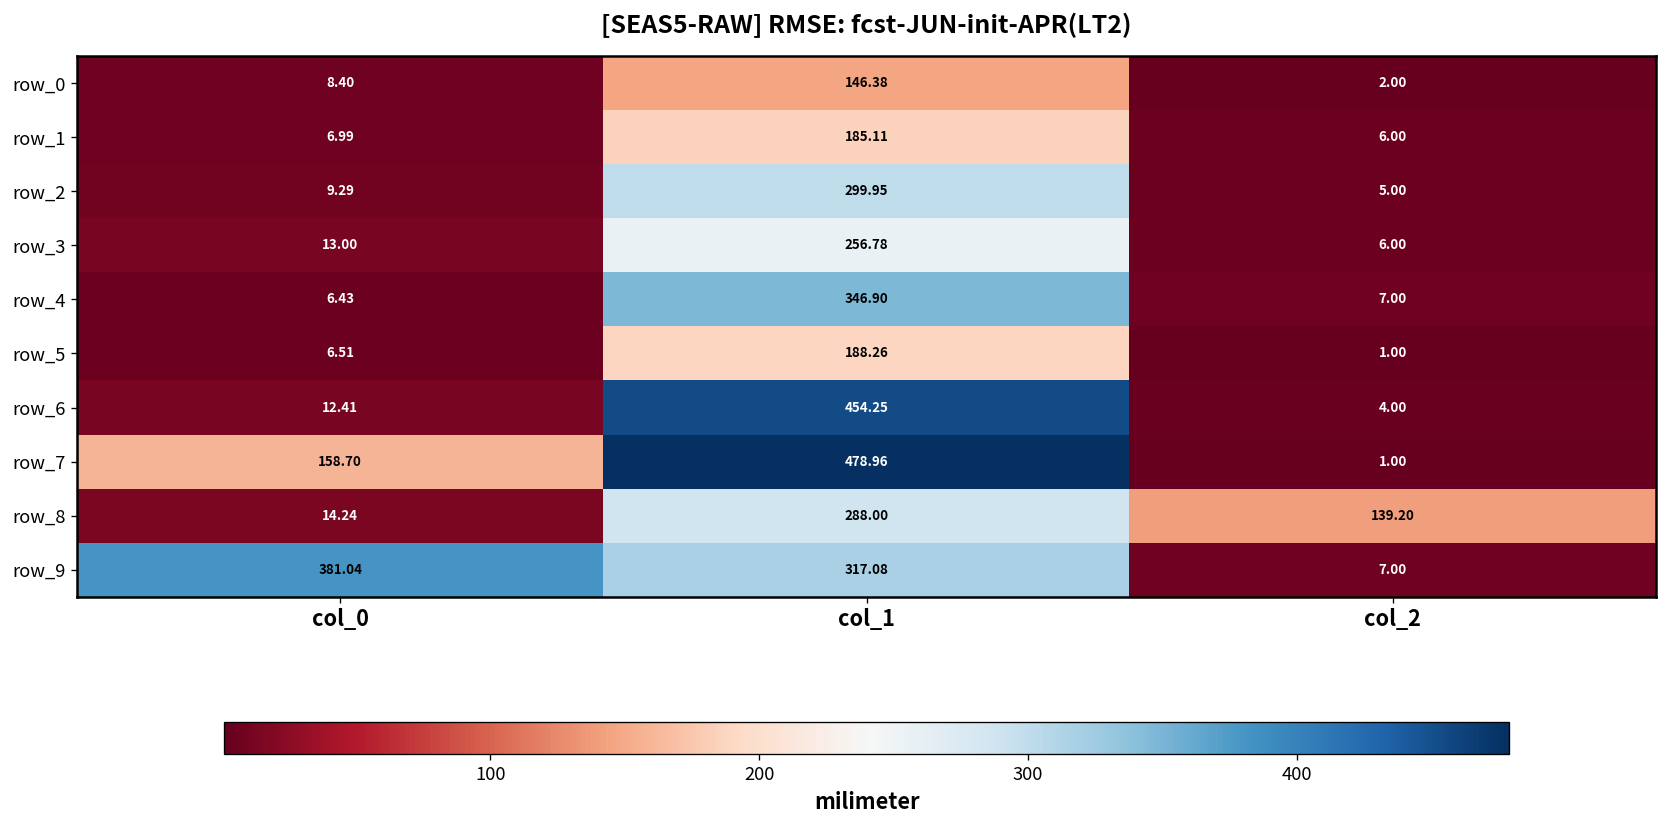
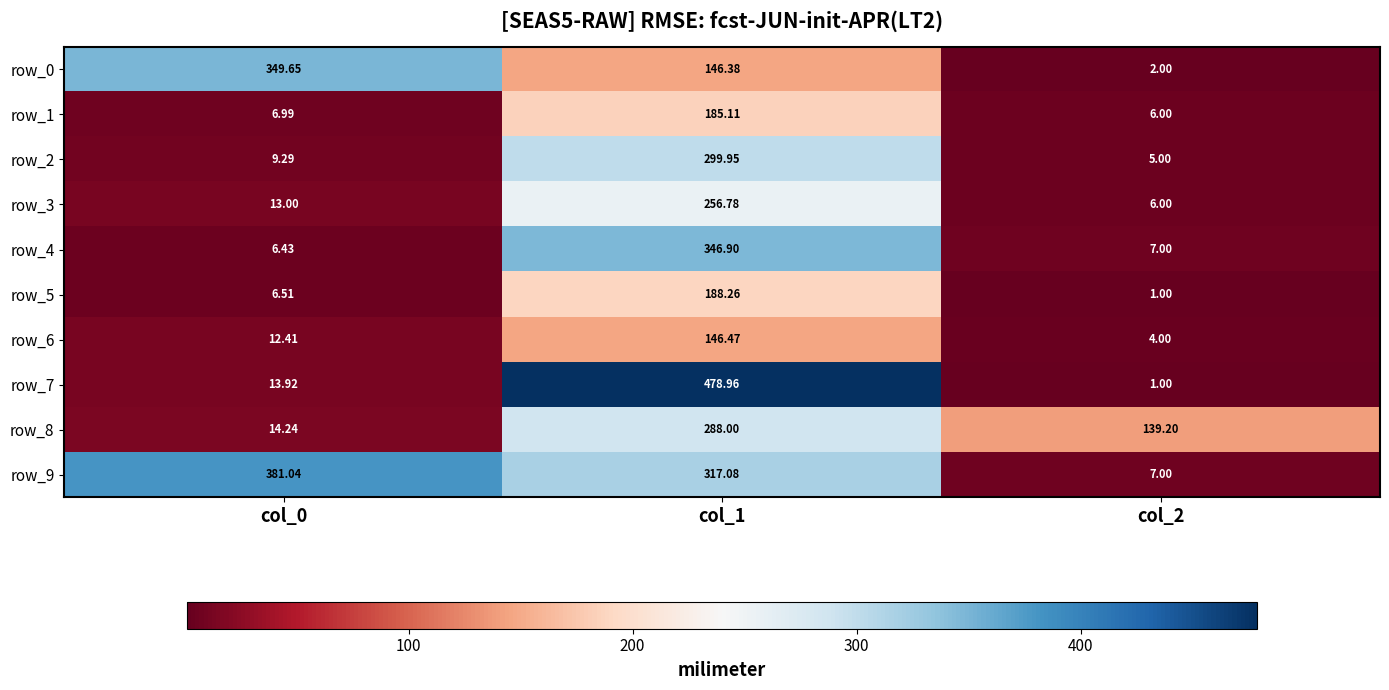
  {
    "row_0": {
-     "col_0": 8.40,
+     "col_0": 349.65,
      "col_1": 146.38,
      "col_2": 2.00
    },
    "row_1": {
      "col_0": 6.99,
      "col_1": 185.11,
      "col_2": 6.00
    },
    "row_2": {
      "col_0": 9.29,
      "col_1": 299.95,
      "col_2": 5.00
    },
    "row_3": {
      "col_0": 13.00,
      "col_1": 256.78,
      "col_2": 6.00
    },
    "row_4": {
      "col_0": 6.43,
      "col_1": 346.90,
      "col_2": 7.00
    },
    "row_5": {
      "col_0": 6.51,
      "col_1": 188.26,
      "col_2": 1.00
    },
    "row_6": {
      "col_0": 12.41,
-     "col_1": 454.25,
+     "col_1": 146.47,
      "col_2": 4.00
    },
    "row_7": {
-     "col_0": 158.70,
+     "col_0": 13.92,
      "col_1": 478.96,
      "col_2": 1.00
    },
    "row_8": {
      "col_0": 14.24,
      "col_1": 288.00,
      "col_2": 139.20
    },
    "row_9": {
      "col_0": 381.04,
      "col_1": 317.08,
      "col_2": 7.00
    }
  }
